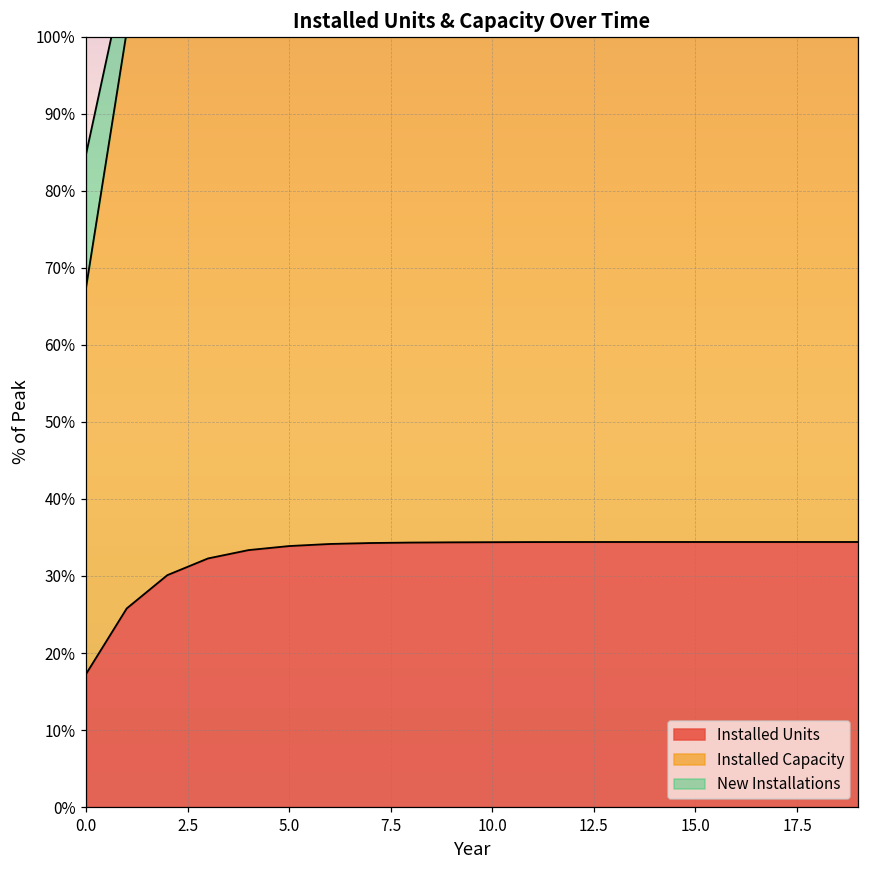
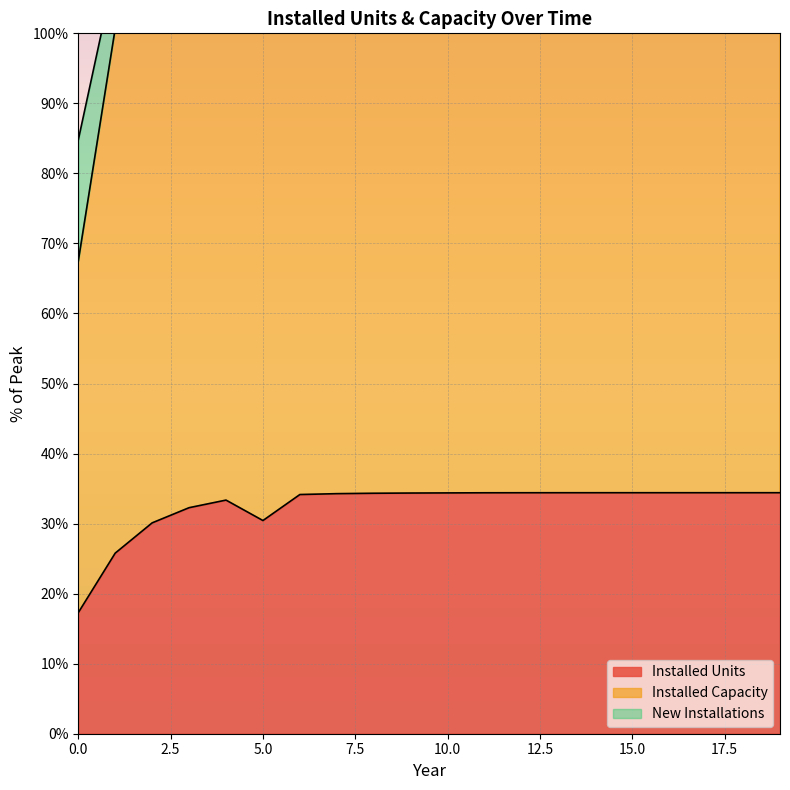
  {
    "Installed Units": {
      "0.0": "17%",
-     "5.0": "34%",
+     "5.0": "30%",
      "10.0": "34%",
      "15.0": "34%"
    },
    "Installed Capacity": {
      "0.0": "50%"
    },
    "New Installations": {
      "0.0": "17%"
    }
  }
